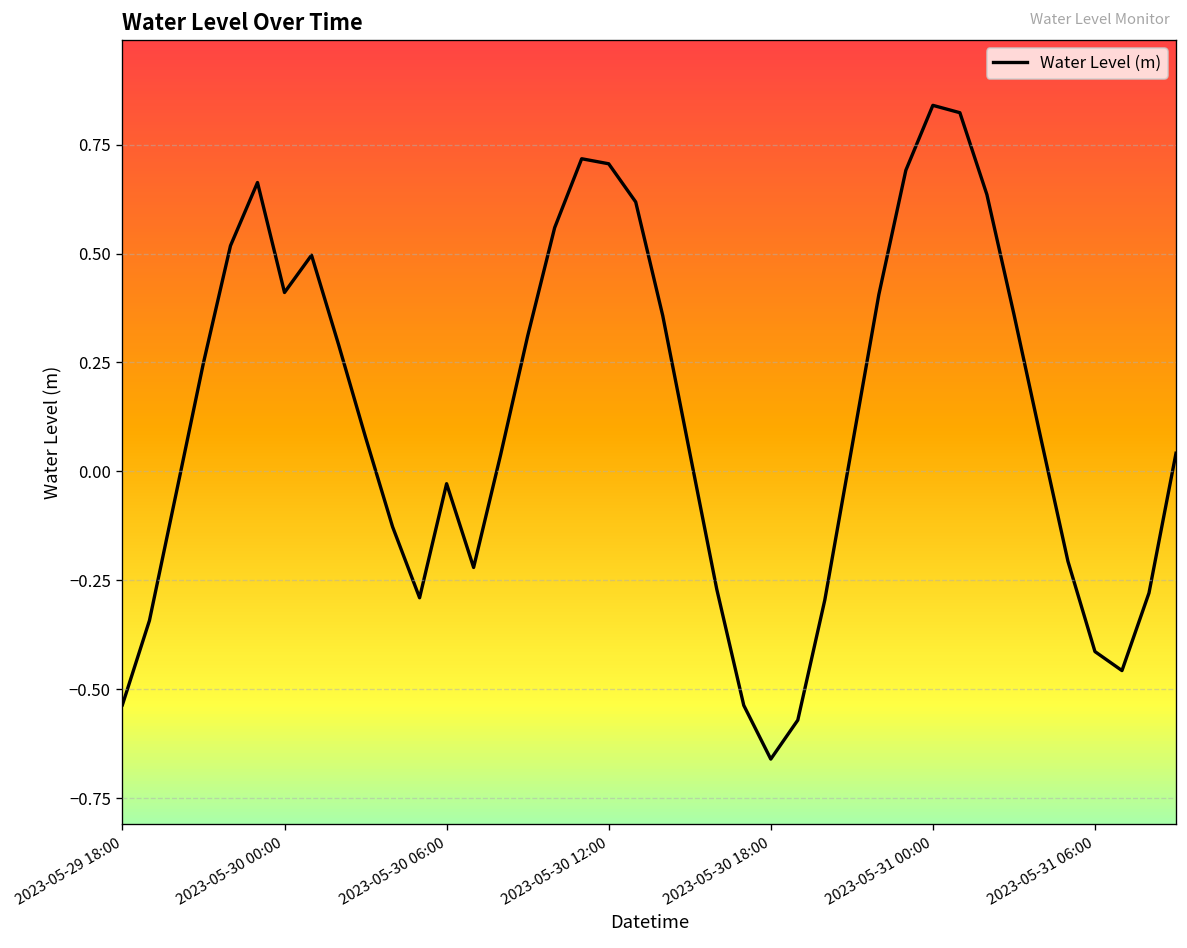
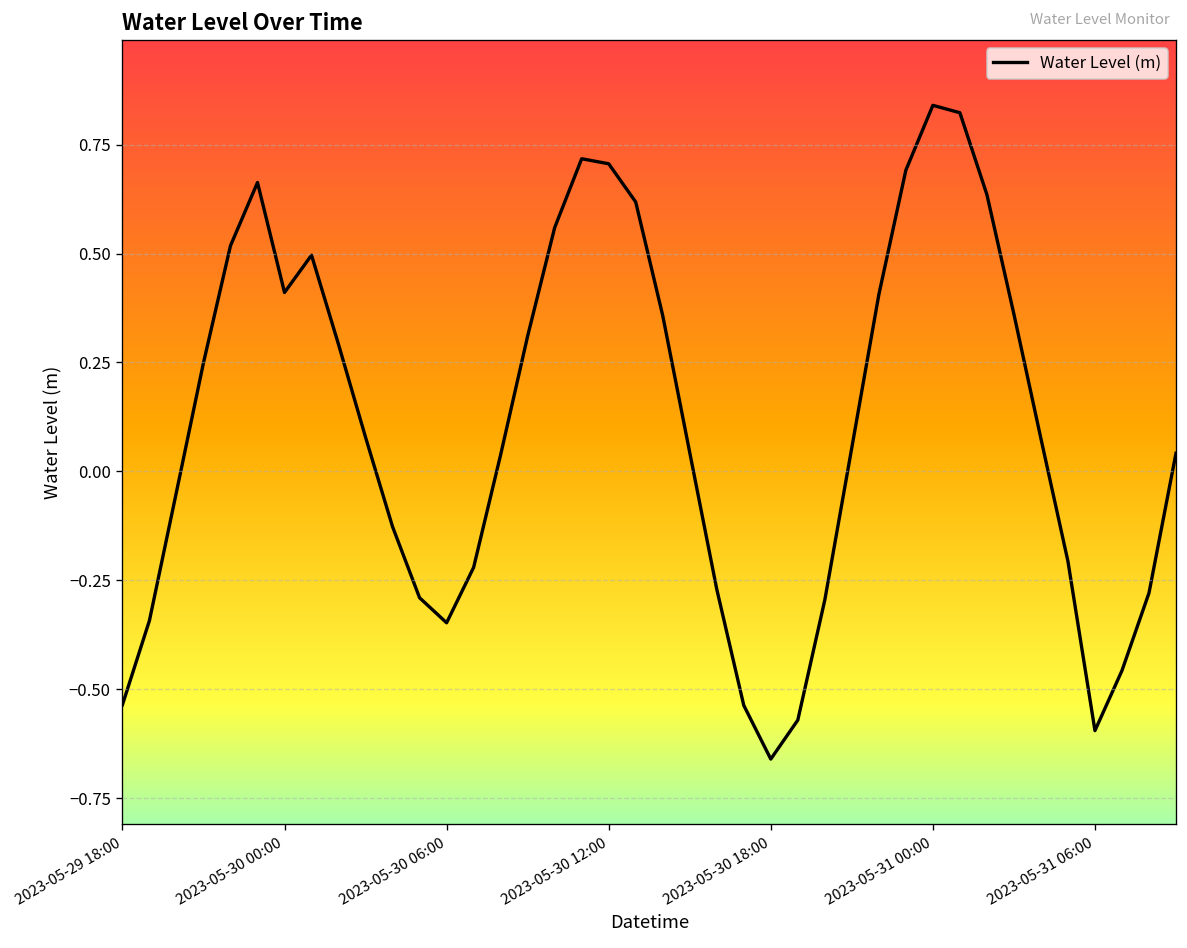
  {
    "2023-05-29 18:00": -0.54,
    "2023-05-30 00:00": 0.41,
-   "2023-05-30 06:00": -0.03,
+   "2023-05-30 06:00": -0.35,
    "2023-05-30 12:00": 0.71,
    "2023-05-30 18:00": -0.66,
    "2023-05-31 00:00": 0.84,
-   "2023-05-31 06:00": -0.41
+   "2023-05-31 06:00": -0.60
  }
